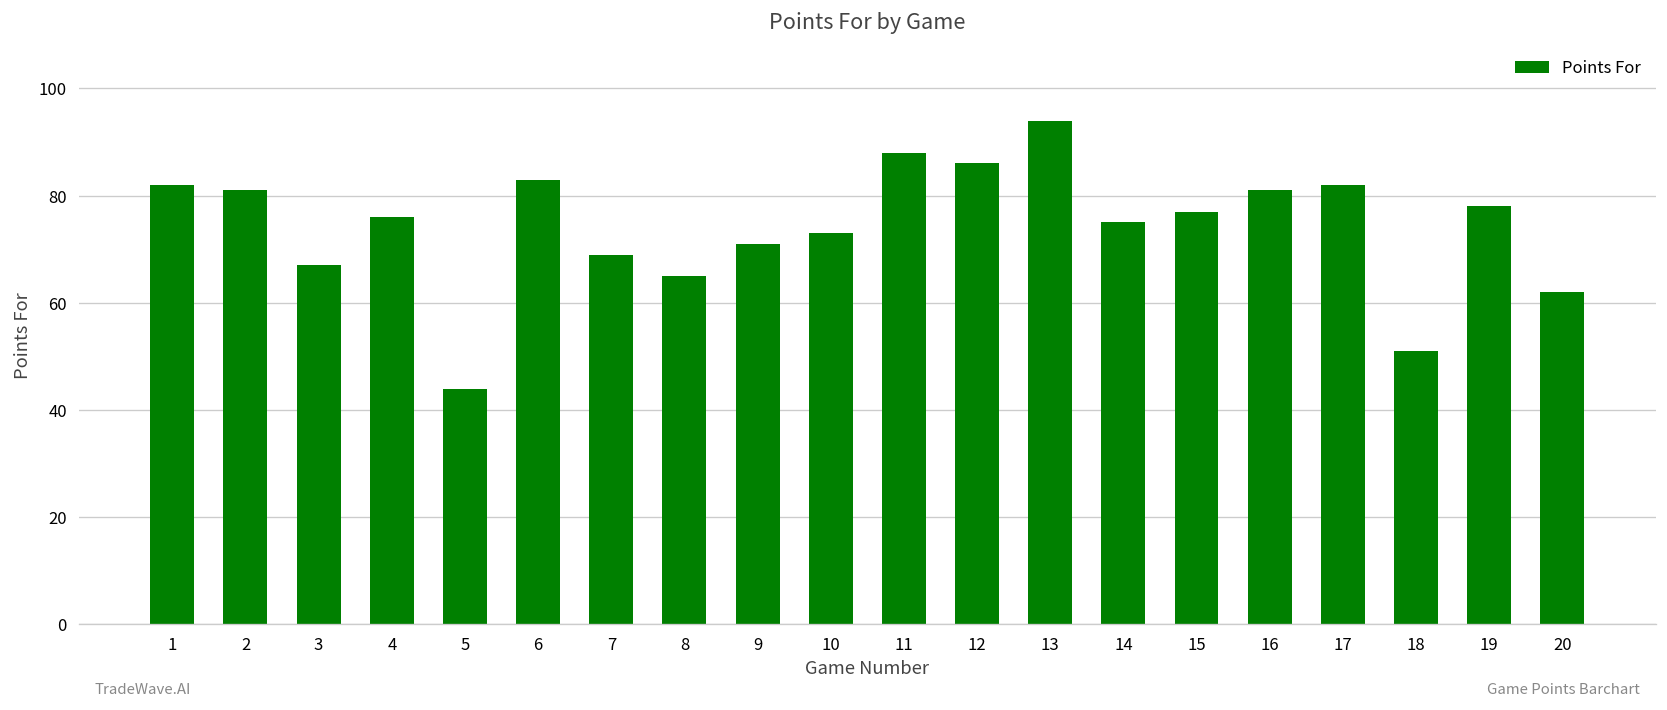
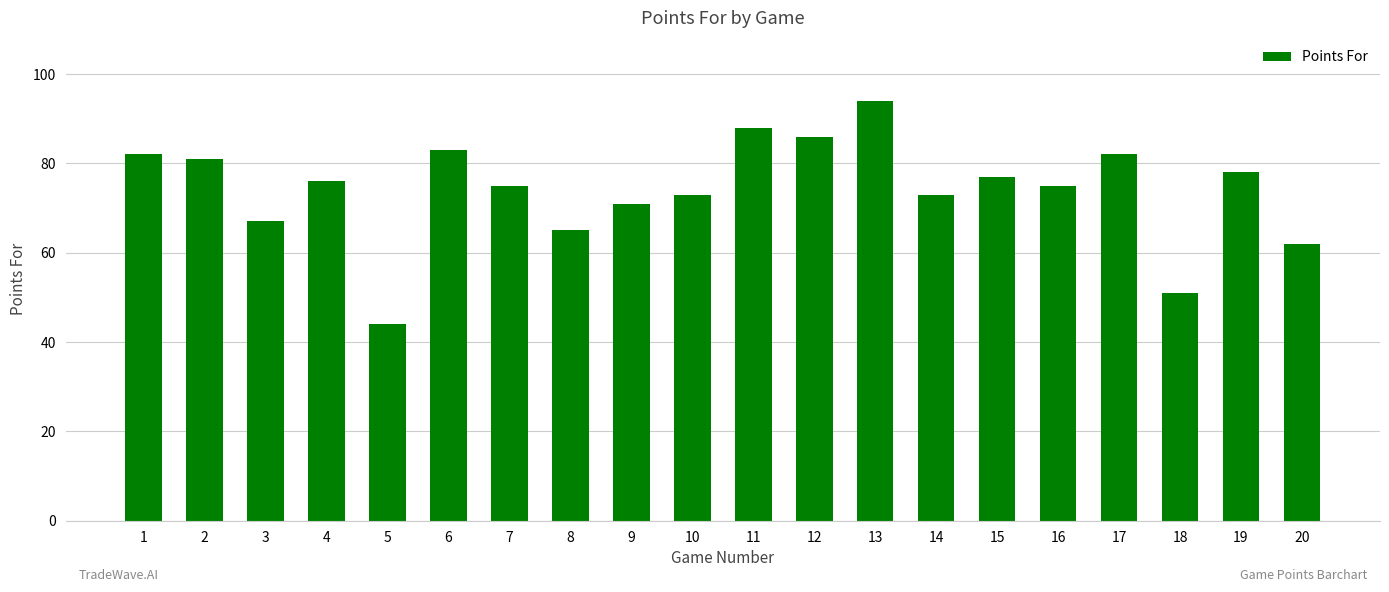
  {
    "1": 82,
    "2": 81,
    "3": 67,
    "4": 76,
    "5": 44,
    "6": 83,
-   "7": 69,
+   "7": 75,
    "8": 65,
    "9": 71,
    "10": 73,
    "11": 88,
    "12": 86,
    "13": 94,
-   "14": 75,
+   "14": 73,
    "15": 77,
-   "16": 81,
+   "16": 75,
    "17": 82,
    "18": 51,
    "19": 78,
    "20": 62
  }
